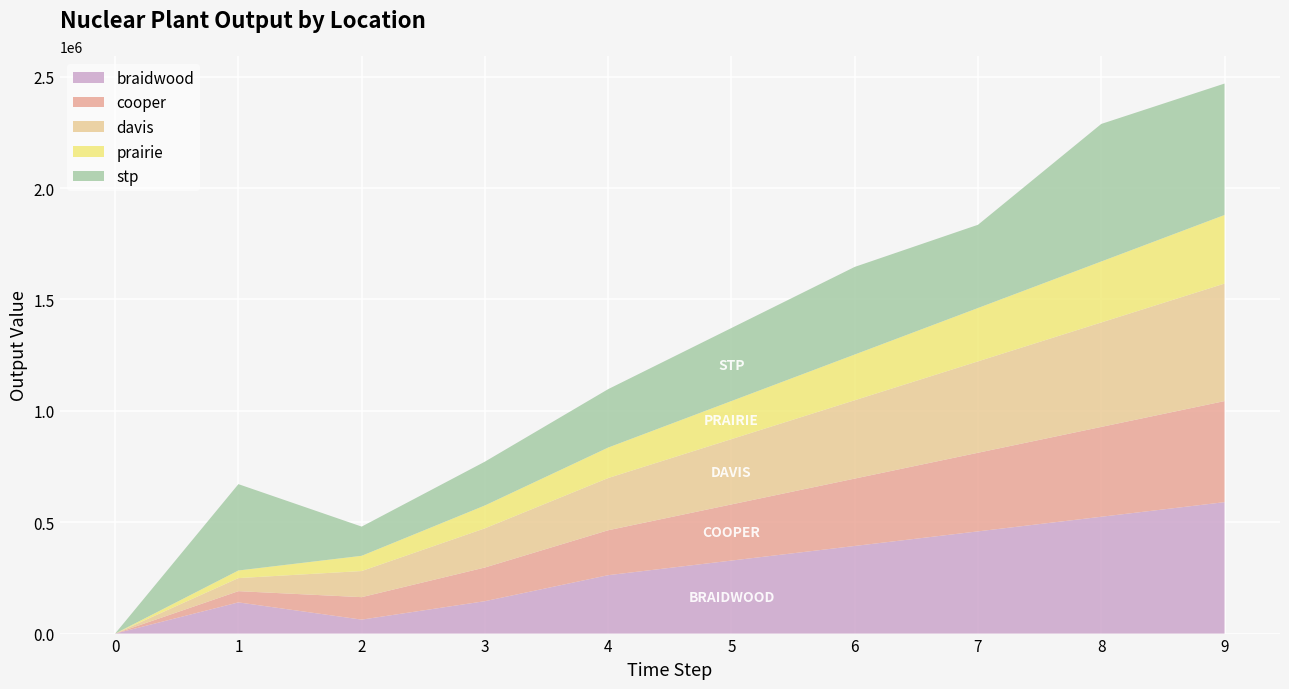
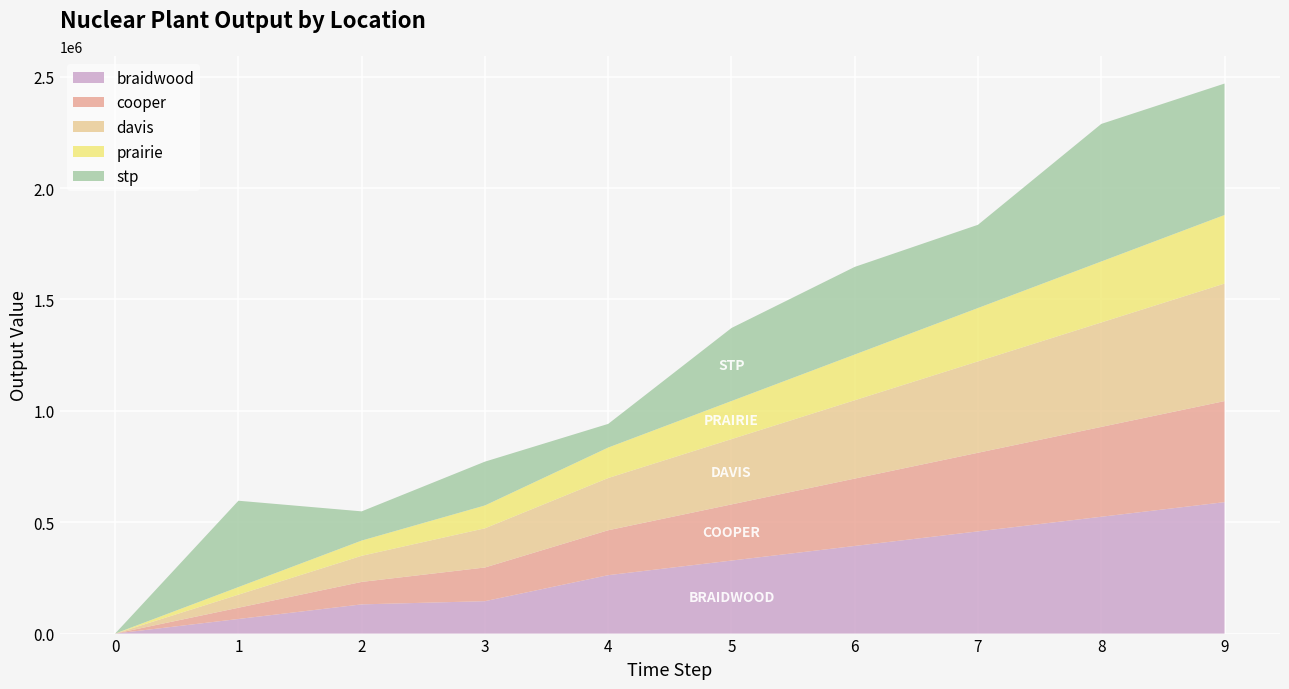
  {
    "braidwood": {
-     "1": 140000,
-     "2": 60000,
+     "1": 70000,
+     "2": 130000,
      "3": 150000,
      "4": 260000,
      "5": 330000,
      "6": 390000,
      "7": 460000,
      "8": 520000,
      "9": 590000
    },
    "stp": {
      "1": 390000,
      "2": 130000,
      "3": 200000,
-     "4": 260000,
+     "4": 110000,
      "5": 330000,
      "6": 390000,
      "7": 370000,
      "8": 620000,
      "9": 590000
    }
  }
